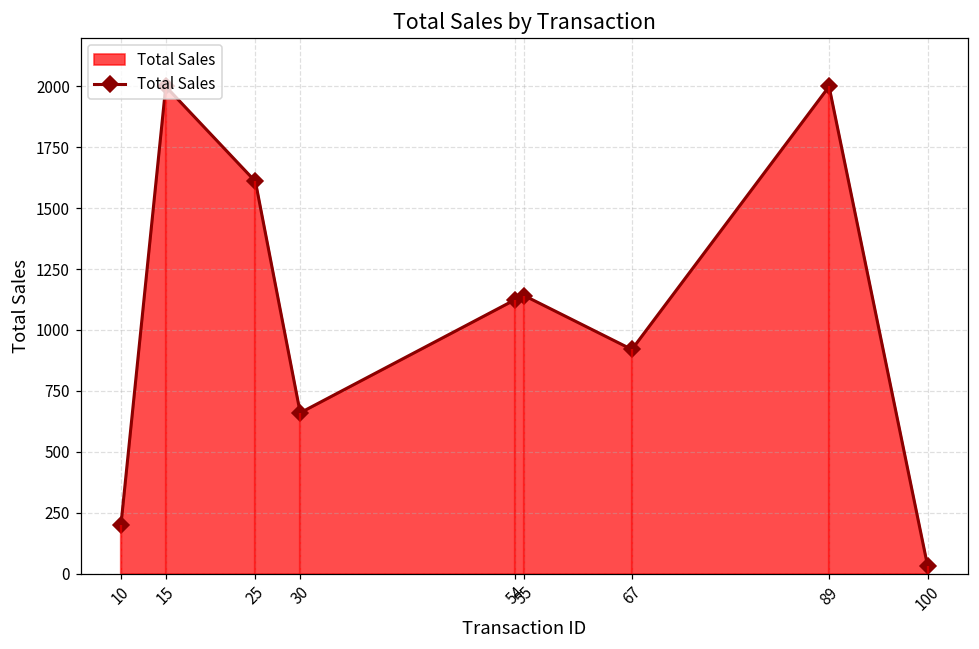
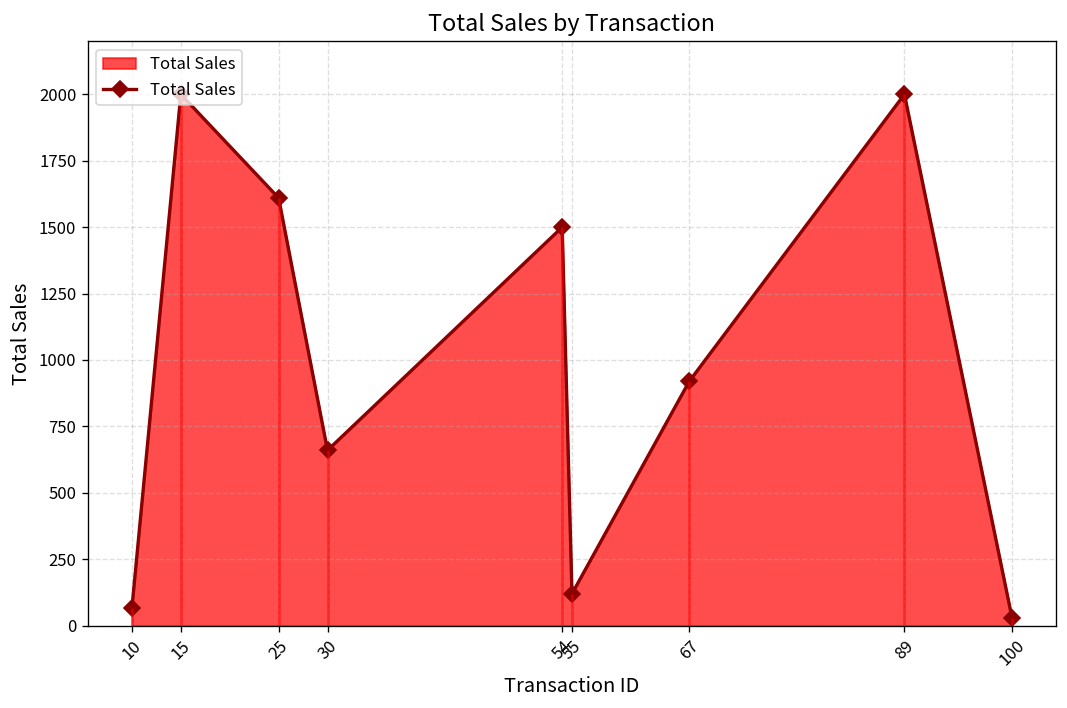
  {
-   "10": 200,
+   "10": 70,
    "25": 1610,
    "30": 660,
-   "54": 1130,
-   "55": 1140,
+   "54": 1500,
+   "55": 120,
    "67": 920,
    "89": 2000,
    "100": 30
  }
